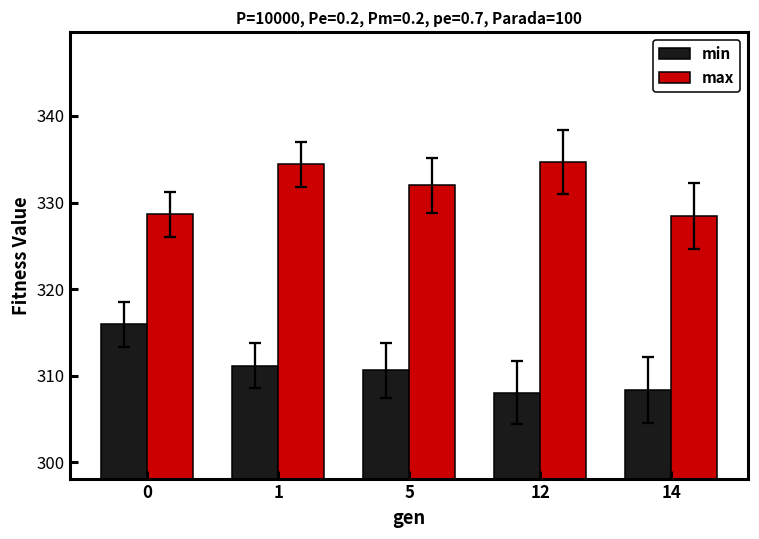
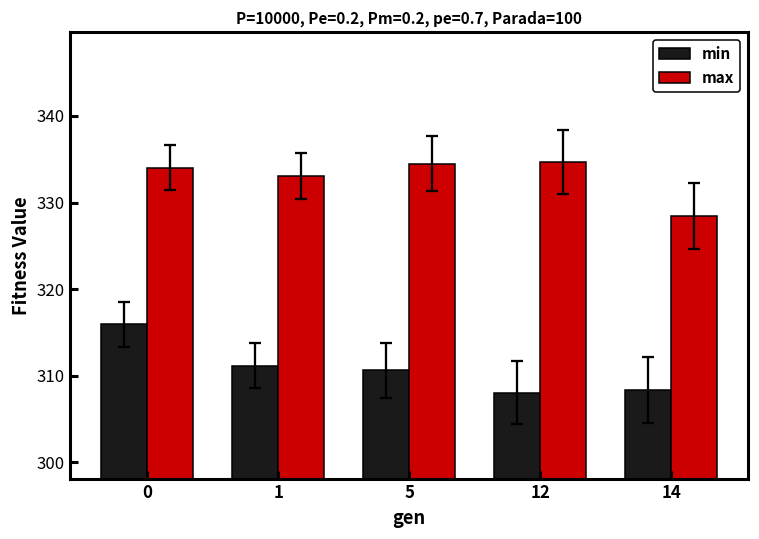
  {
    "min": {
      "0": 316,
      "1": 311,
      "5": 311,
      "12": 308,
      "14": 308
    },
    "max": {
-     "0": 329,
-     "1": 334,
-     "5": 332,
+     "0": 334,
+     "1": 333,
+     "5": 334,
      "12": 335,
      "14": 328
    }
  }
